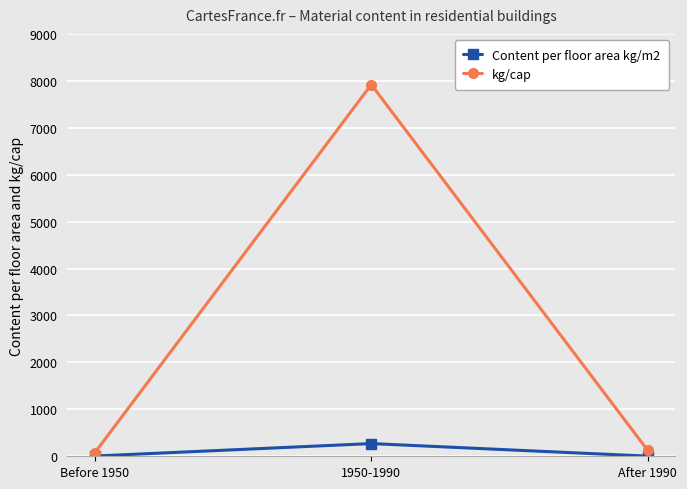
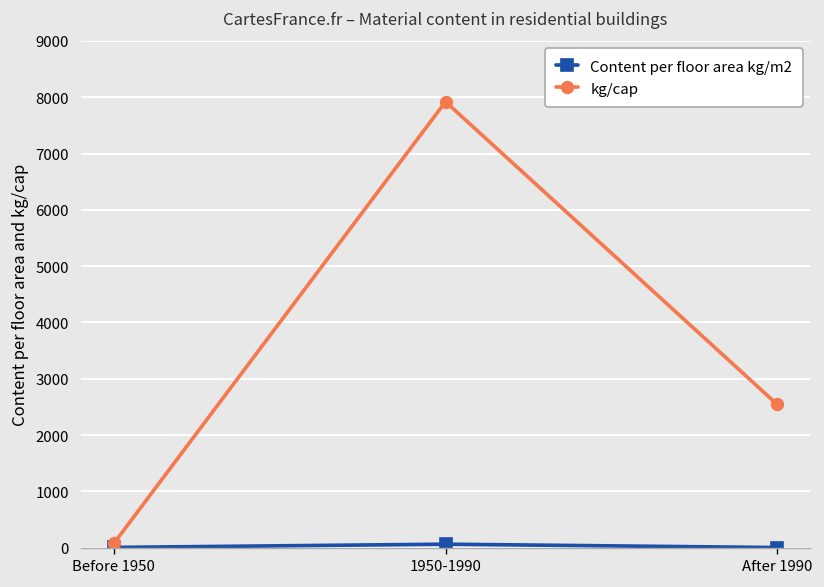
  {
    "Content per floor area kg/m2": {
      "Before 1950": 0,
-     "1950-1990": 300,
+     "1950-1990": 100,
      "After 1990": 0
    },
    "kg/cap": {
      "Before 1950": 100,
      "1950-1990": 7900,
-     "After 1990": 100
+     "After 1990": 2500
    }
  }
